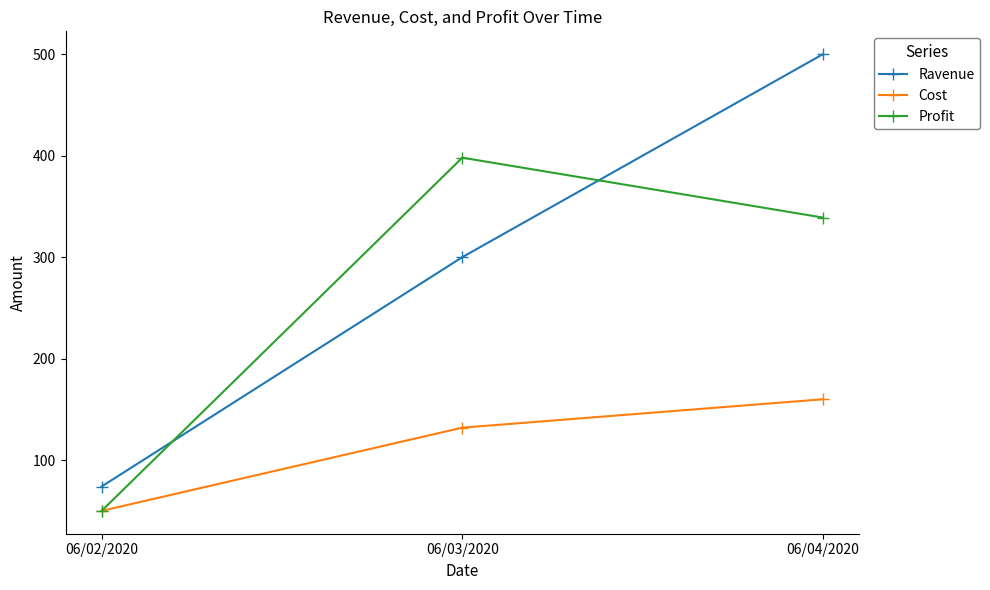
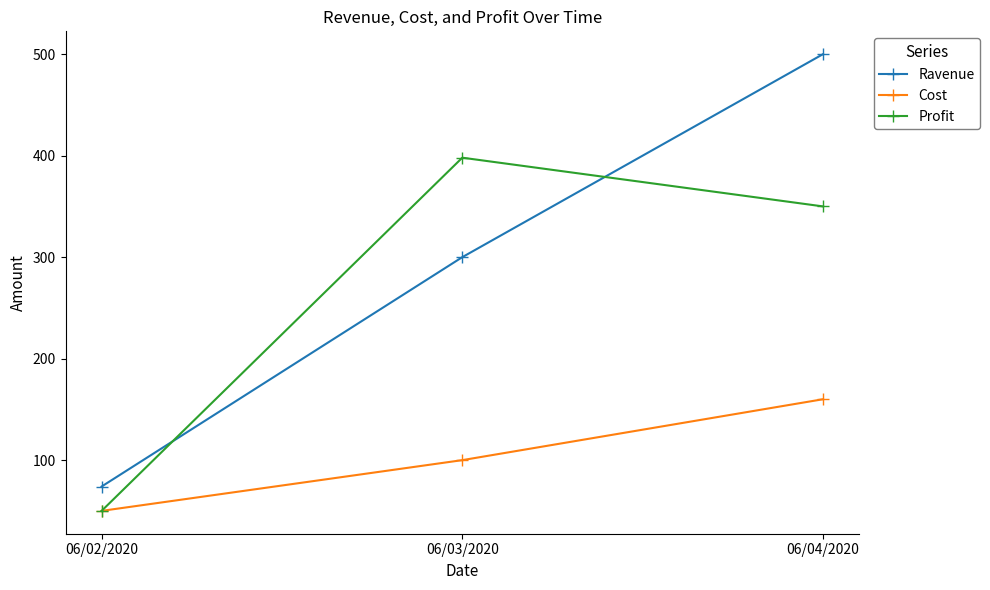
  {
    "Ravenue": {
      "06/02/2020": 74,
      "06/03/2020": 300,
      "06/04/2020": 500
    },
    "Cost": {
-     "06/03/2020": 132,
+     "06/03/2020": 100,
      "06/04/2020": 160
    },
    "Profit": {
      "06/03/2020": 398,
-     "06/04/2020": 339
+     "06/04/2020": 350
    }
  }
